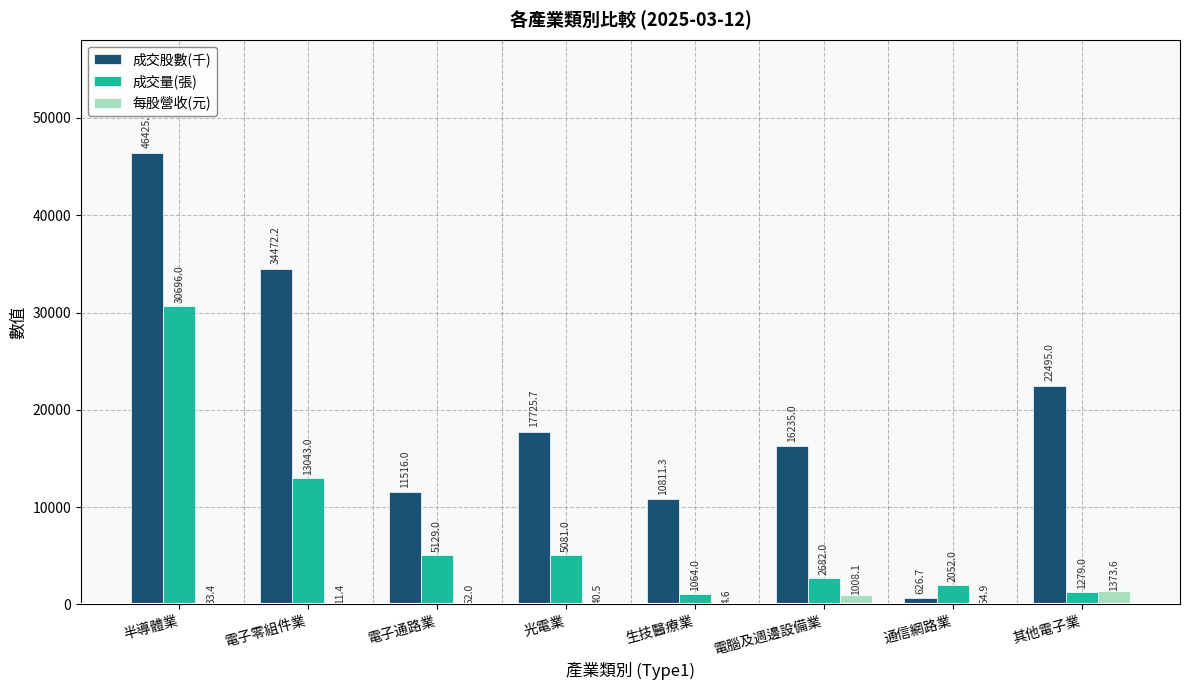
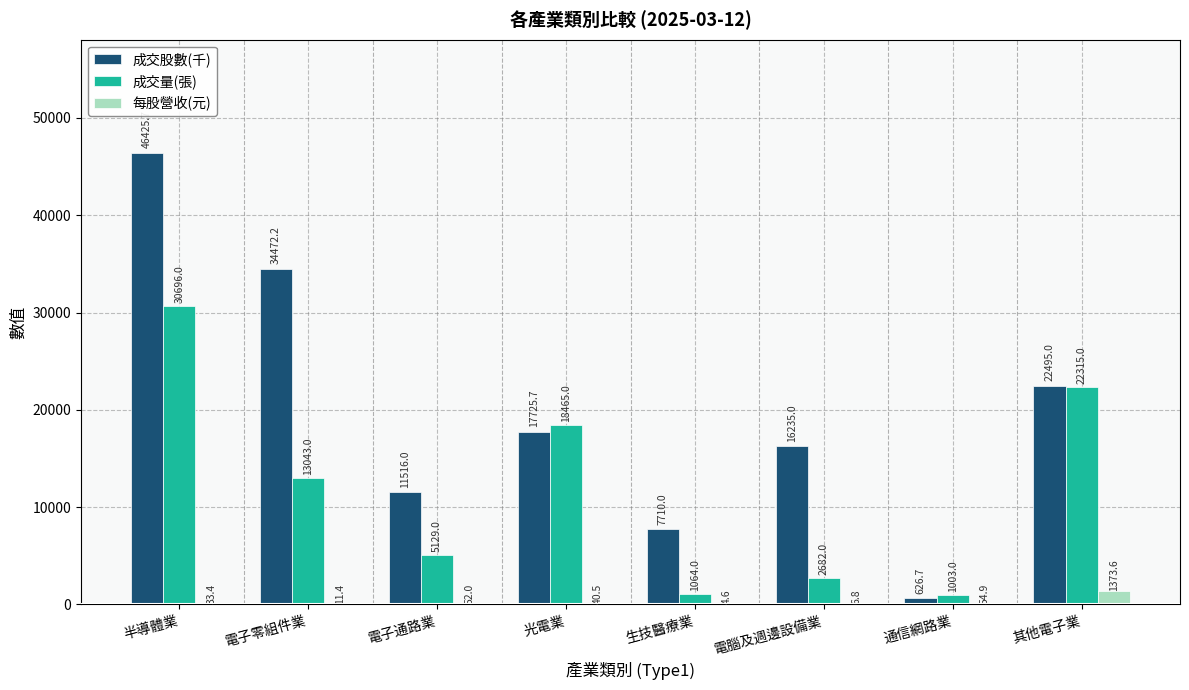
  {
    "成交股數(千)": {
      "電子零組件業": 34472.2,
      "電子通路業": 11516.0,
      "光電業": 17725.7,
-     "生技醫療業": 10811.3,
+     "生技醫療業": 7710.0,
      "電腦及週邊設備業": 16235.0,
      "通信網路業": 626.7,
      "其他電子業": 22495.0
    },
    "成交量(張)": {
      "半導體業": 30696.0,
      "電子零組件業": 13043.0,
      "電子通路業": 5129.0,
-     "光電業": 5081.0,
+     "光電業": 18465.0,
      "生技醫療業": 1064.0,
      "電腦及週邊設備業": 2682.0,
-     "通信網路業": 2052.0,
-     "其他電子業": 1279.0
+     "通信網路業": 1003.0,
+     "其他電子業": 22315.0
    },
    "每股營收(元)": {
      "半導體業": 33.4,
      "電子零組件業": 11.4,
      "電子通路業": 52.0,
      "光電業": 40.5,
      "生技醫療業": 4.6,
-     "電腦及週邊設備業": 1008.1,
+     "電腦及週邊設備業": 6.8,
      "通信網路業": 54.9,
      "其他電子業": 1373.6
    }
  }
